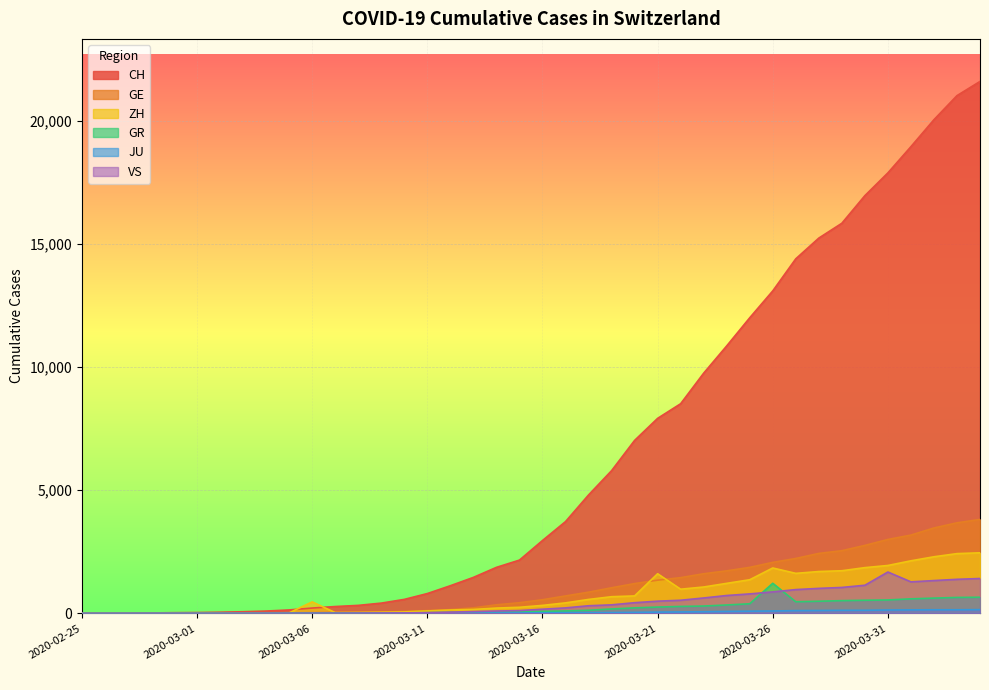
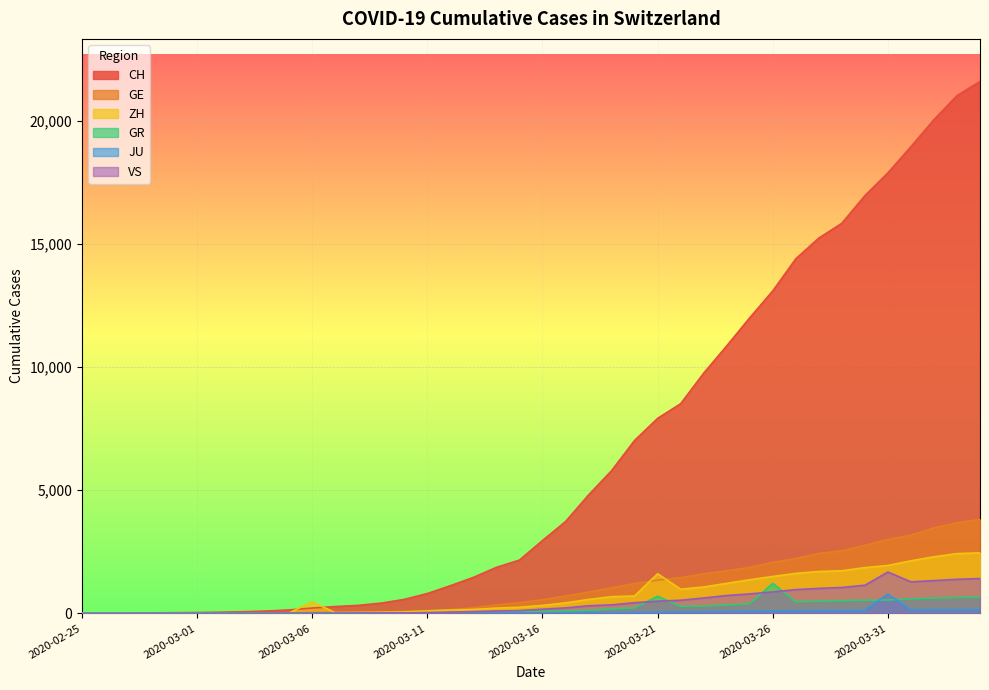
  {
    "ZH": {
      "2020-03-06": "500",
      "2020-03-16": "300",
      "2020-03-21": "1,600",
-     "2020-03-26": "1,800",
+     "2020-03-26": "1,500",
      "2020-03-31": "1,900"
    },
    "GR": {
-     "2020-03-21": "300",
+     "2020-03-21": "700",
      "2020-03-26": "1,200",
      "2020-03-31": "500"
    },
    "JU": {
      "2020-03-21": "100",
      "2020-03-26": "100",
-     "2020-03-31": "100"
+     "2020-03-31": "800"
    },
    "VS": {
      "2020-03-21": "500",
      "2020-03-26": "900",
      "2020-03-31": "1,700"
    }
  }
